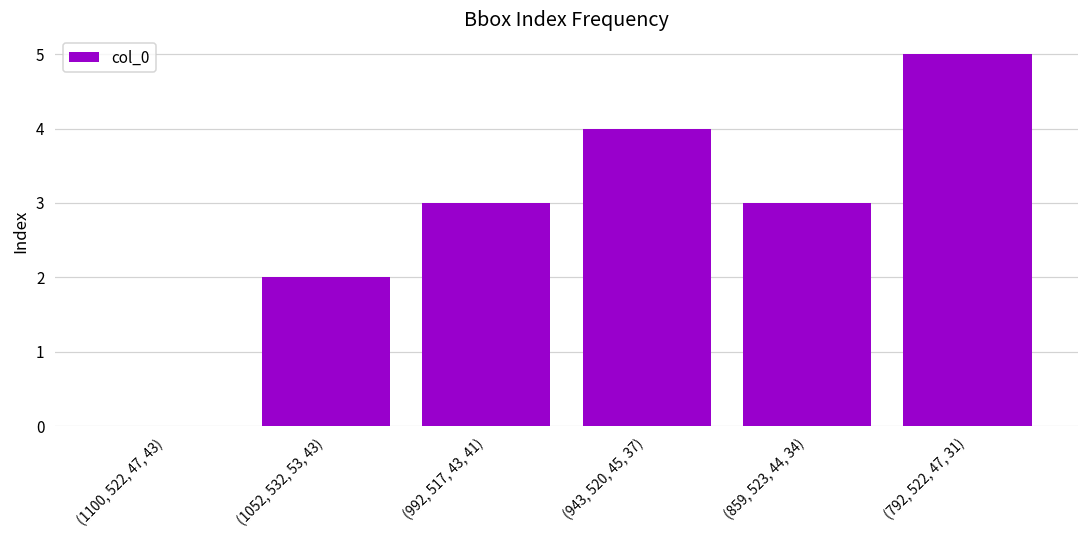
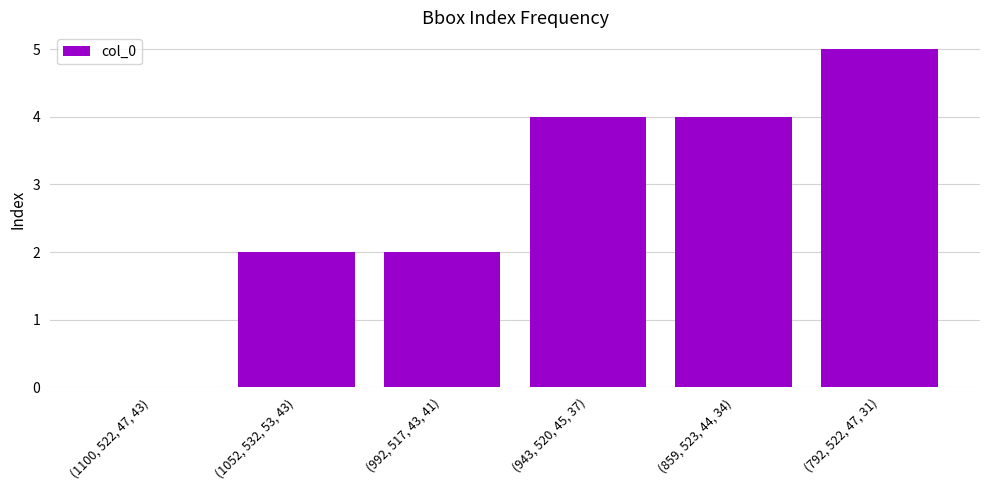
  {
    "(1100, 522, 47, 43)": 0,
    "(1052, 532, 53, 43)": 2,
-   "(992, 517, 43, 41)": 3,
+   "(992, 517, 43, 41)": 2,
    "(943, 520, 45, 37)": 4,
-   "(859, 523, 44, 34)": 3,
+   "(859, 523, 44, 34)": 4,
    "(792, 522, 47, 31)": 5
  }
